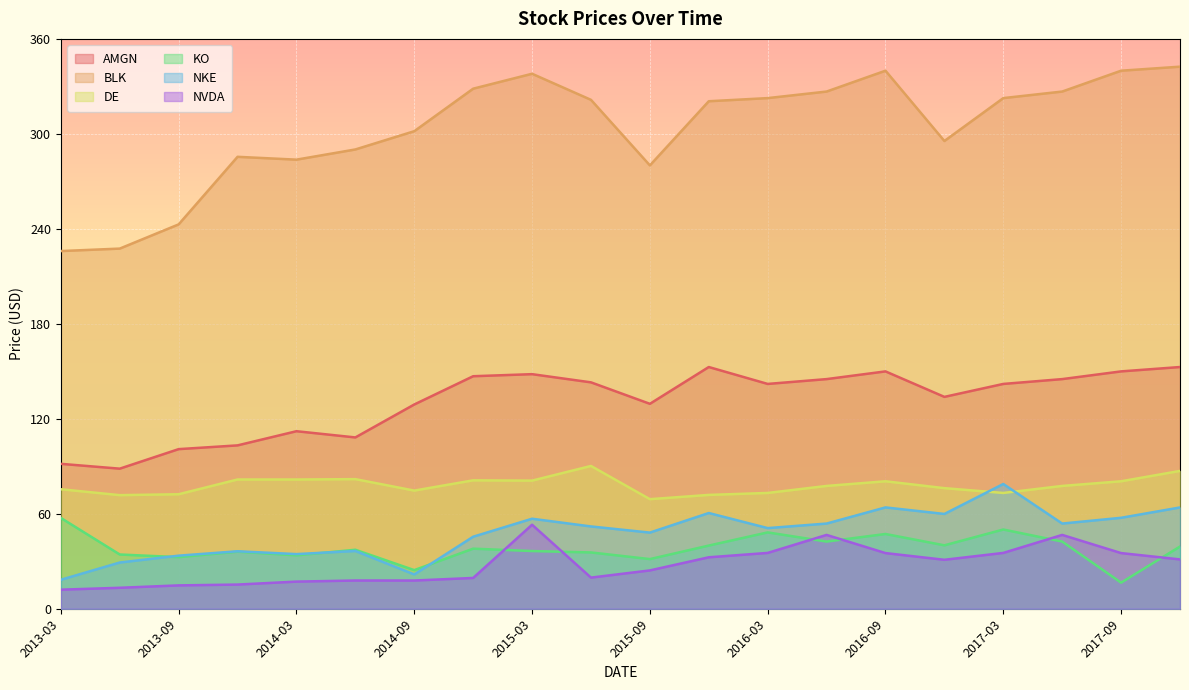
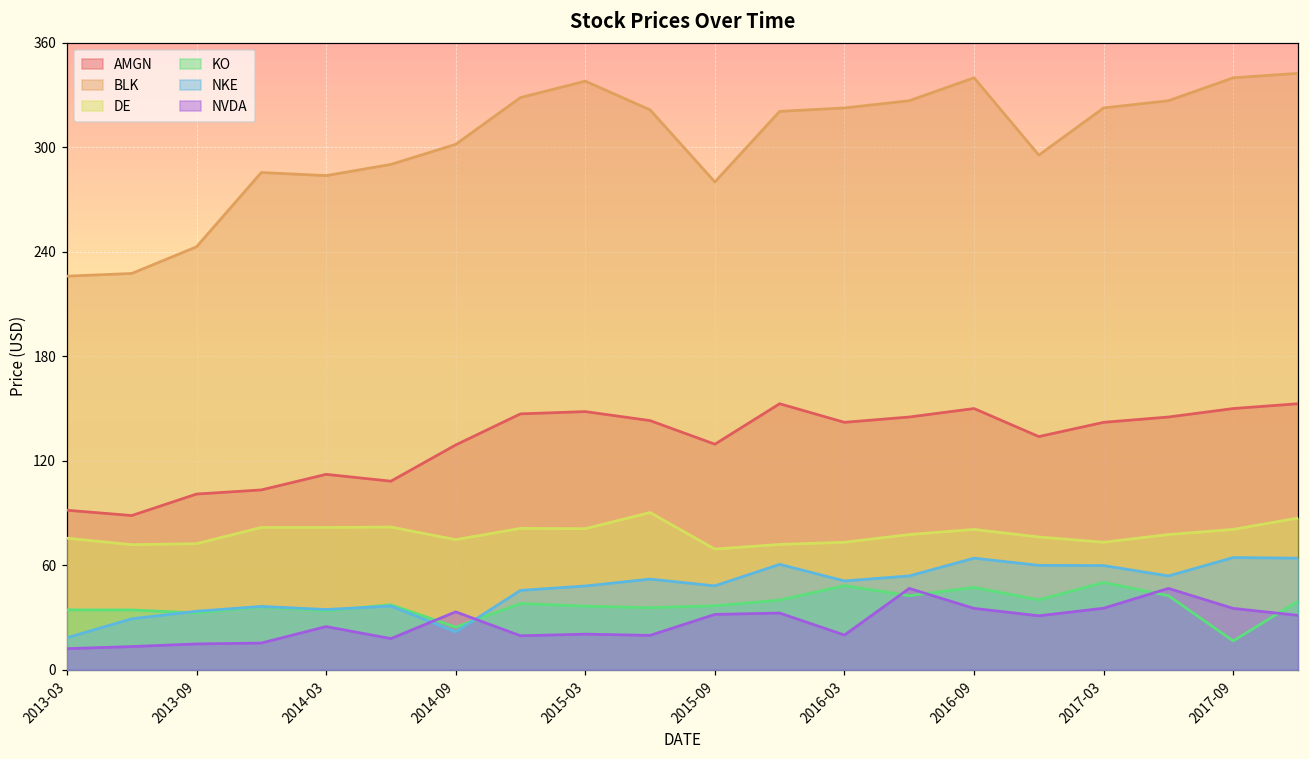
  {
    "KO": {
-     "2013-03": 57,
+     "2013-03": 34,
      "2014-09": 24,
      "2015-03": 36,
-     "2015-09": 31,
+     "2015-09": 37,
      "2016-03": 48,
      "2016-09": 47,
      "2017-03": 50,
      "2017-09": 16
    },
    "NKE": {
      "2013-03": 18,
      "2014-09": 22,
-     "2015-03": 57,
+     "2015-03": 48,
      "2015-09": 48,
      "2016-03": 51,
      "2016-09": 64,
-     "2017-03": 79,
-     "2017-09": 57
+     "2017-03": 60,
+     "2017-09": 64
    },
    "NVDA": {
      "2013-03": 12,
      "2013-09": 15,
-     "2014-03": 17,
-     "2014-09": 18,
-     "2015-03": 53,
-     "2015-09": 24,
-     "2016-03": 35,
+     "2014-03": 25,
+     "2014-09": 33,
+     "2015-03": 20,
+     "2015-09": 32,
+     "2016-03": 20,
      "2016-09": 35,
      "2017-03": 35,
      "2017-09": 35
    }
  }
